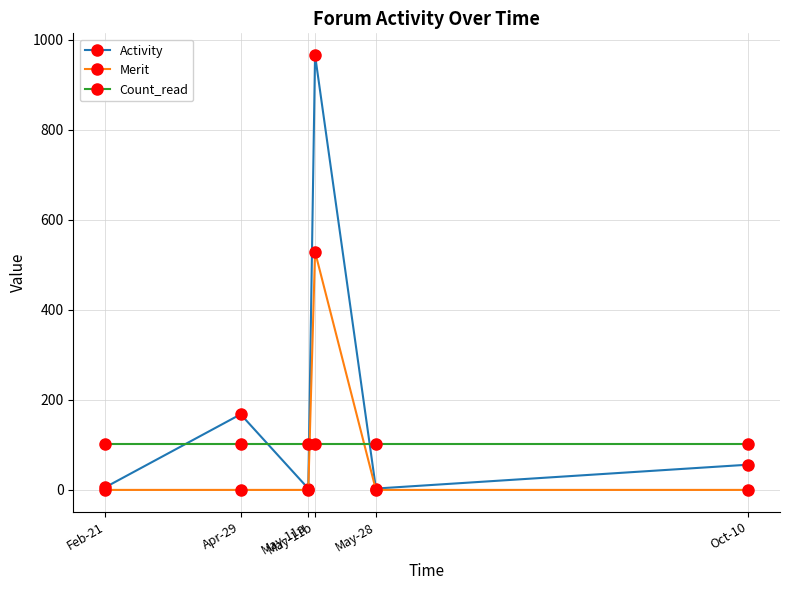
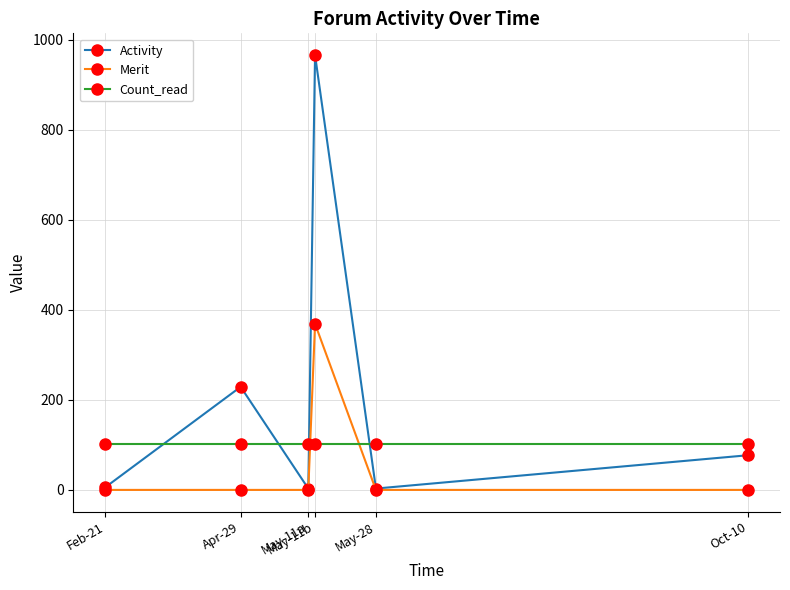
  {
    "Activity": {
      "Feb-21": 10,
-     "Apr-29": 170,
+     "Apr-29": 230,
      "May-11b": 970,
-     "Oct-10": 60
+     "Oct-10": 80
    },
    "Merit": {
      "Feb-21": 0,
      "Apr-29": 0,
-     "May-11b": 530,
+     "May-11b": 370,
      "Oct-10": 0
    },
    "Count_read": {
      "Feb-21": 100,
      "Apr-29": 100,
      "May-11a": 100,
      "May-11b": 100,
      "May-28": 100,
      "Oct-10": 100
    }
  }
